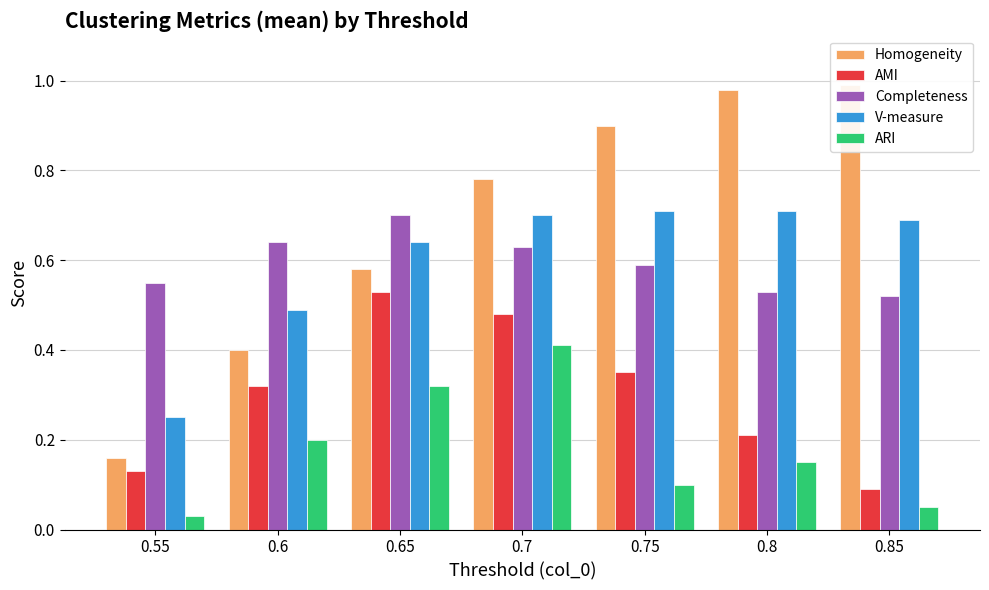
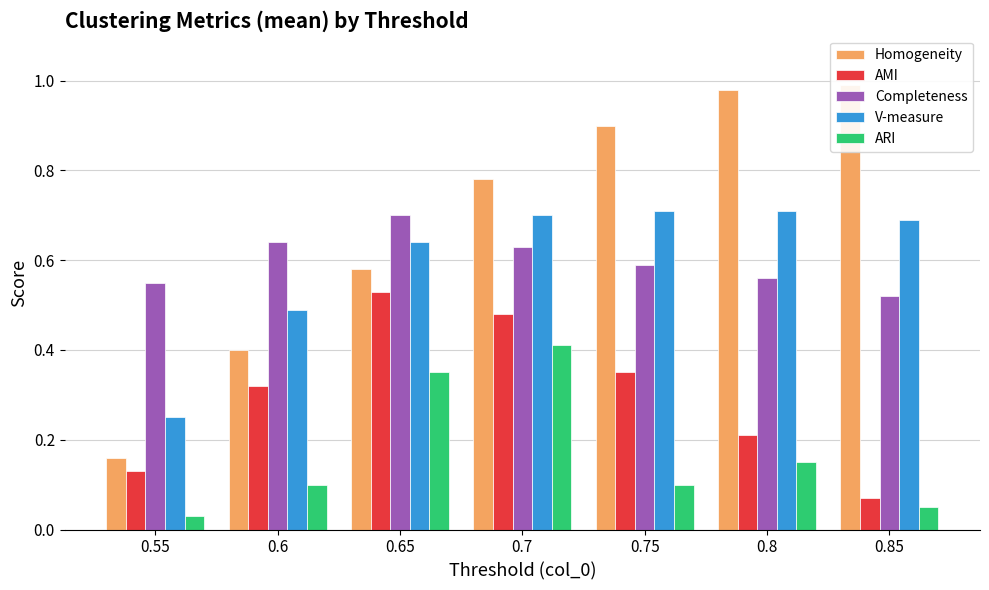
  {
    "Homogeneity": {
      "0.55": 0.16,
      "0.6": 0.40,
      "0.65": 0.58,
      "0.7": 0.78,
      "0.75": 0.90,
      "0.8": 0.98
    },
    "AMI": {
      "0.55": 0.13,
      "0.6": 0.32,
      "0.65": 0.53,
      "0.7": 0.48,
      "0.75": 0.35,
      "0.8": 0.21,
-     "0.85": 0.09
+     "0.85": 0.07
    },
    "Completeness": {
      "0.55": 0.55,
      "0.6": 0.64,
      "0.65": 0.70,
      "0.7": 0.63,
      "0.75": 0.59,
-     "0.8": 0.53,
+     "0.8": 0.56,
      "0.85": 0.52
    },
    "V-measure": {
      "0.55": 0.25,
      "0.6": 0.49,
      "0.65": 0.64,
      "0.7": 0.70,
      "0.75": 0.71,
      "0.8": 0.71,
      "0.85": 0.69
    },
    "ARI": {
      "0.55": 0.03,
-     "0.6": 0.2,
-     "0.65": 0.32,
+     "0.6": 0.1,
+     "0.65": 0.35,
      "0.7": 0.41,
      "0.75": 0.10,
      "0.8": 0.15,
      "0.85": 0.05
    }
  }
